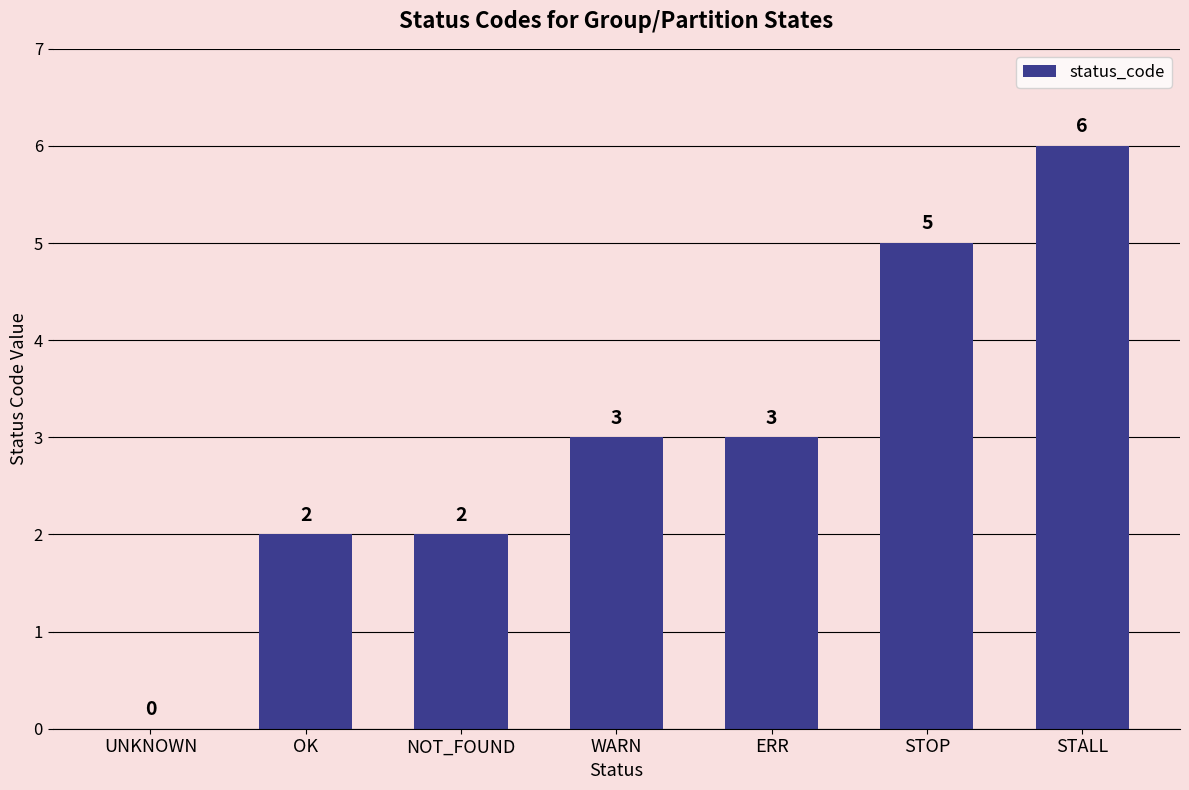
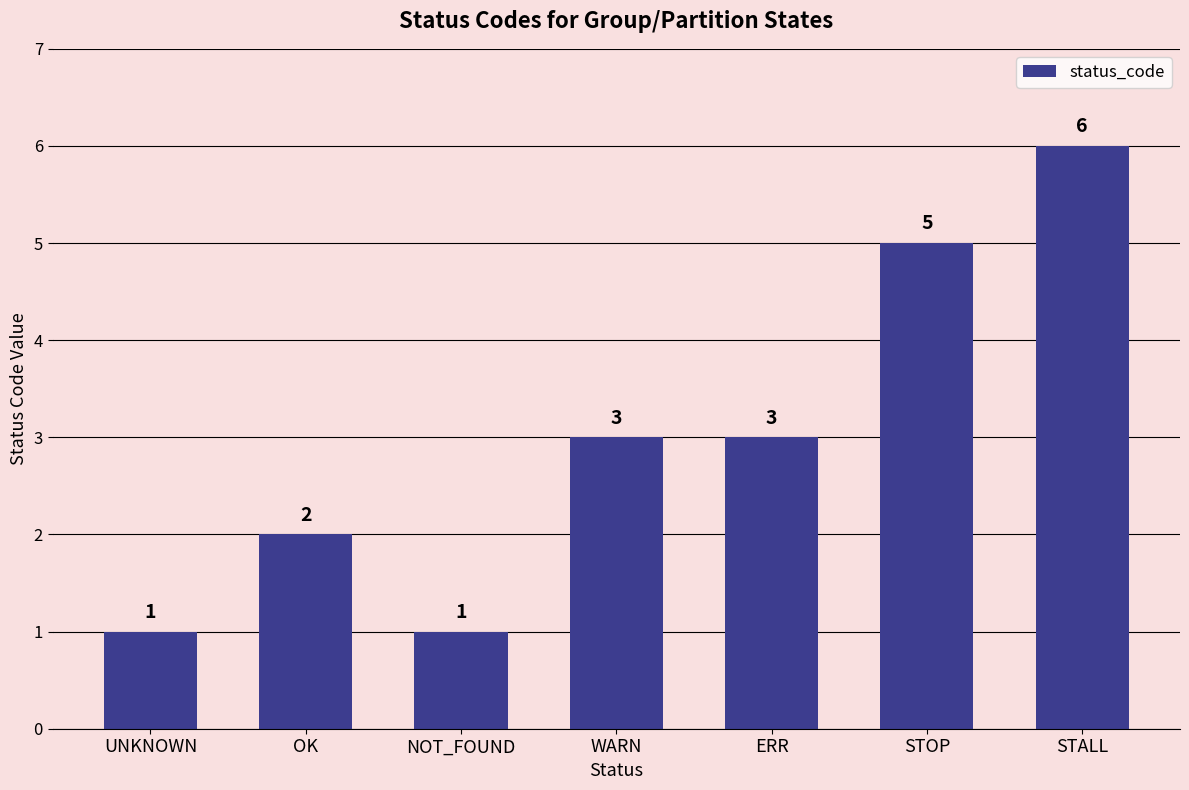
  {
-   "UNKNOWN": 0,
+   "UNKNOWN": 1,
    "OK": 2,
-   "NOT_FOUND": 2,
+   "NOT_FOUND": 1,
    "WARN": 3,
    "ERR": 3,
    "STOP": 5,
    "STALL": 6
  }
